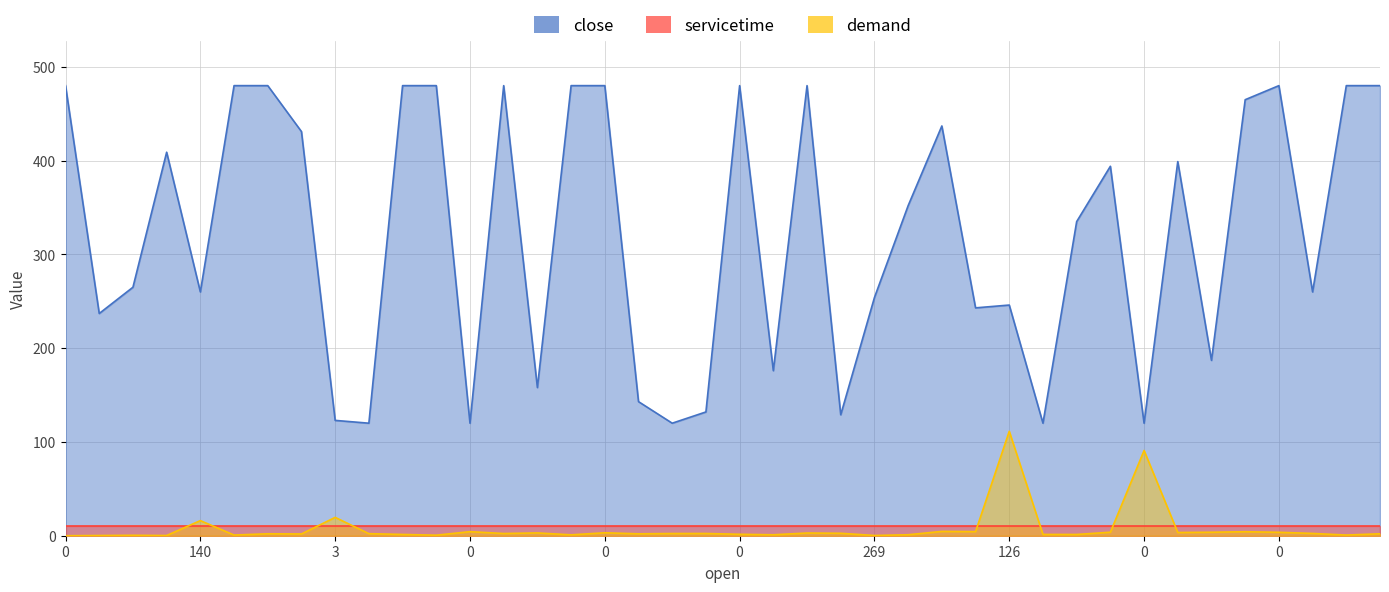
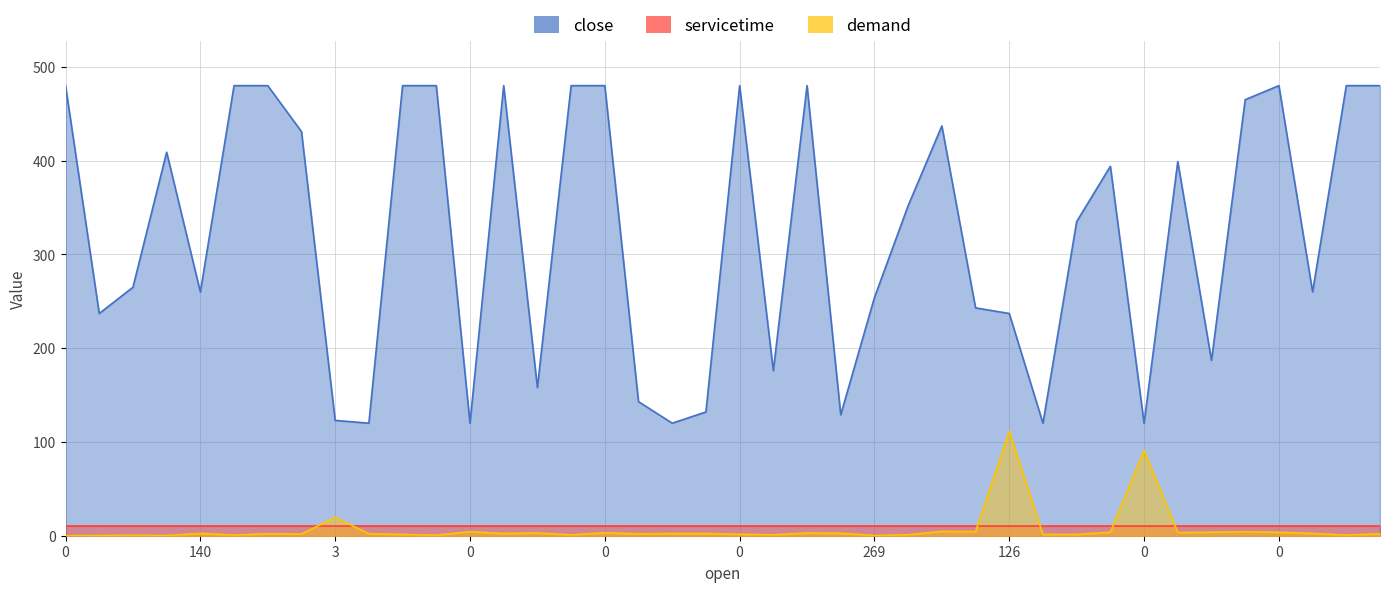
  {
    "close": {
      "140": 260,
      "269": 250,
-     "126": 250
+     "126": 240
    },
    "servicetime": {
      "140": 10,
      "269": 10,
      "126": 10
    },
    "demand": {
-     "140": 20,
+     "140": 0,
      "269": 0,
      "126": 110
    }
  }
